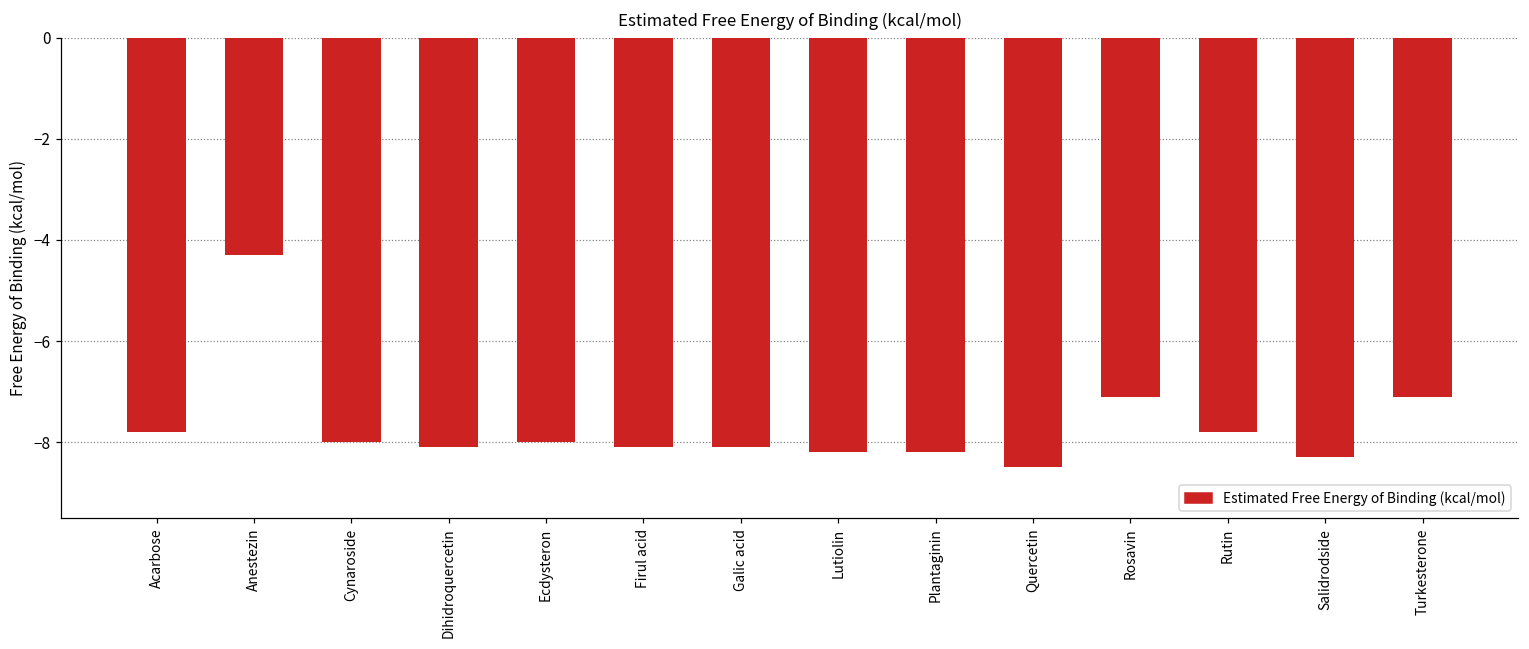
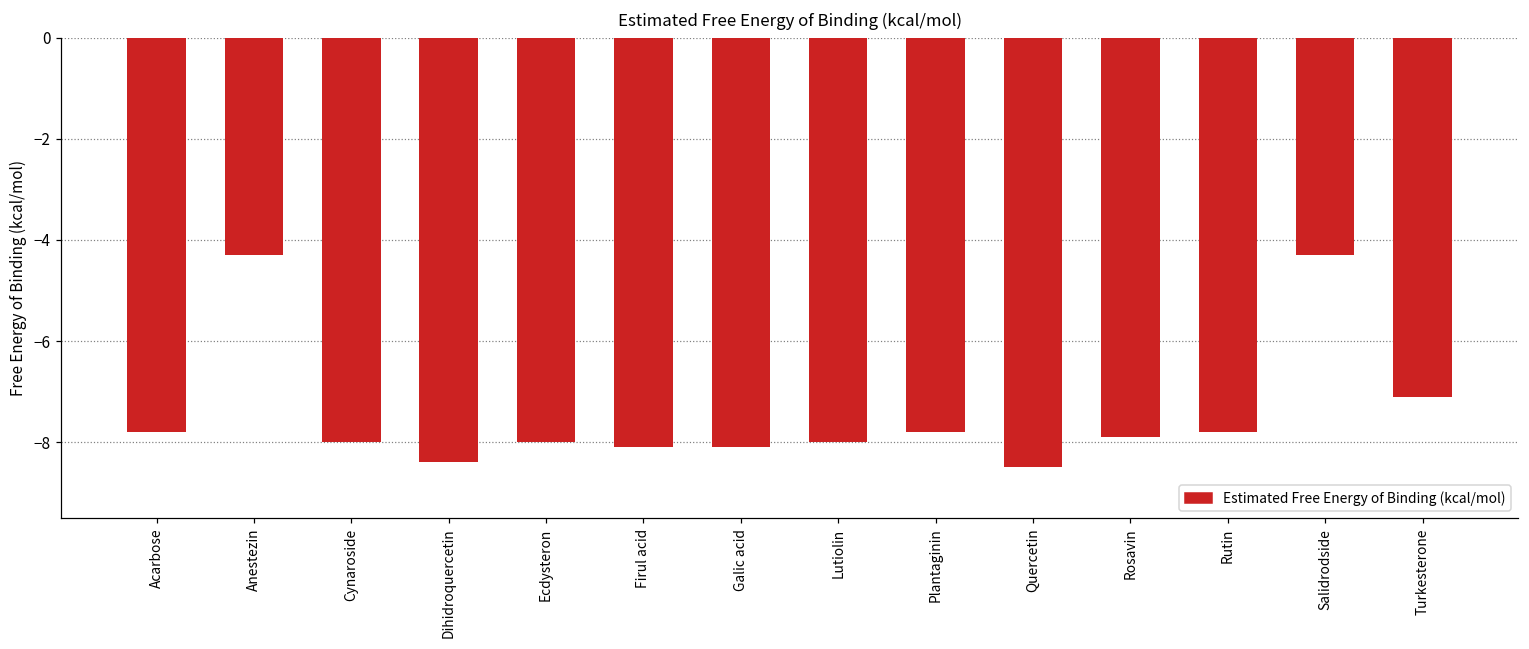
  {
    "Acarbose": -7.8,
    "Anestezin": -4.3,
    "Cynaroside": -8.0,
-   "Dihidroquercetin": -8.1,
+   "Dihidroquercetin": -8.4,
    "Ecdysteron": -8.0,
    "Firul acid": -8.1,
    "Galic acid": -8.1,
-   "Lutiolin": -8.2,
-   "Plantaginin": -8.2,
+   "Lutiolin": -8.0,
+   "Plantaginin": -7.8,
    "Quercetin": -8.5,
-   "Rosavin": -7.1,
+   "Rosavin": -7.9,
    "Rutin": -7.8,
-   "Salidrodside": -8.3,
+   "Salidrodside": -4.3,
    "Turkesterone": -7.1
  }
